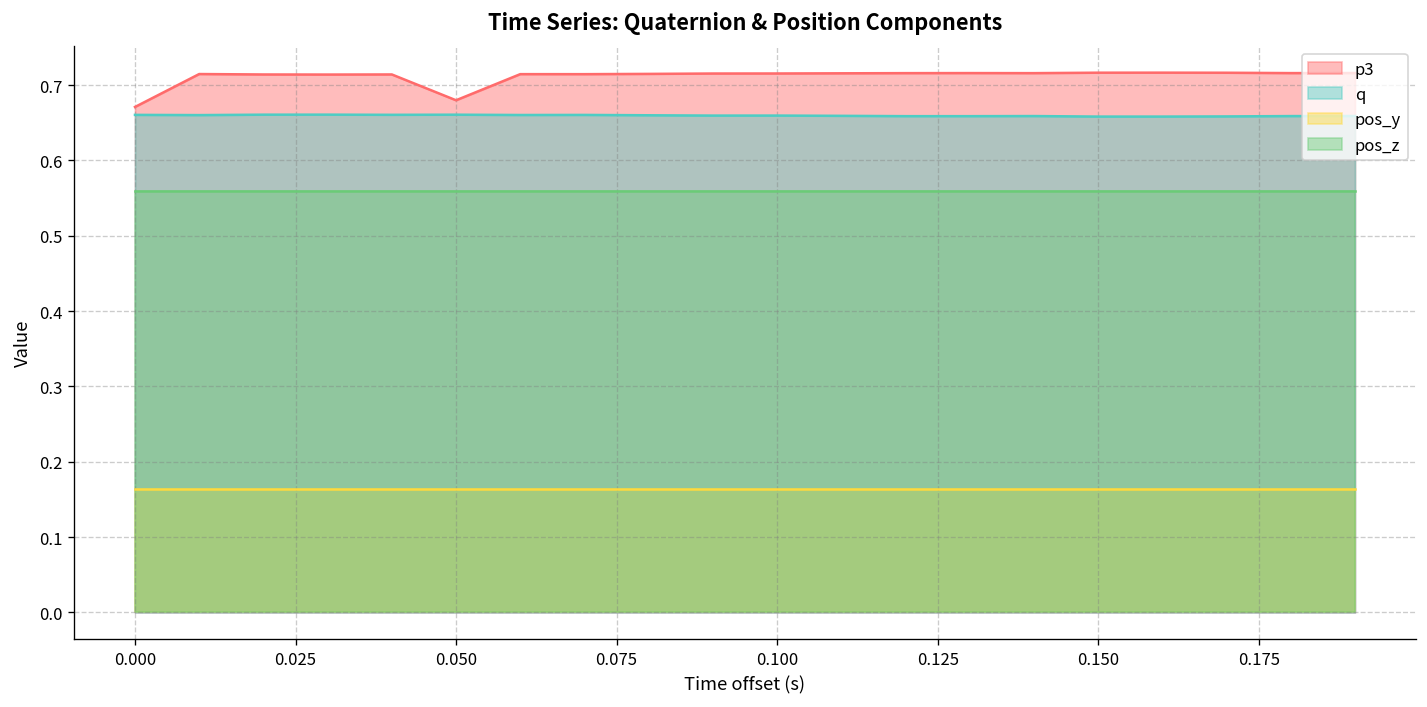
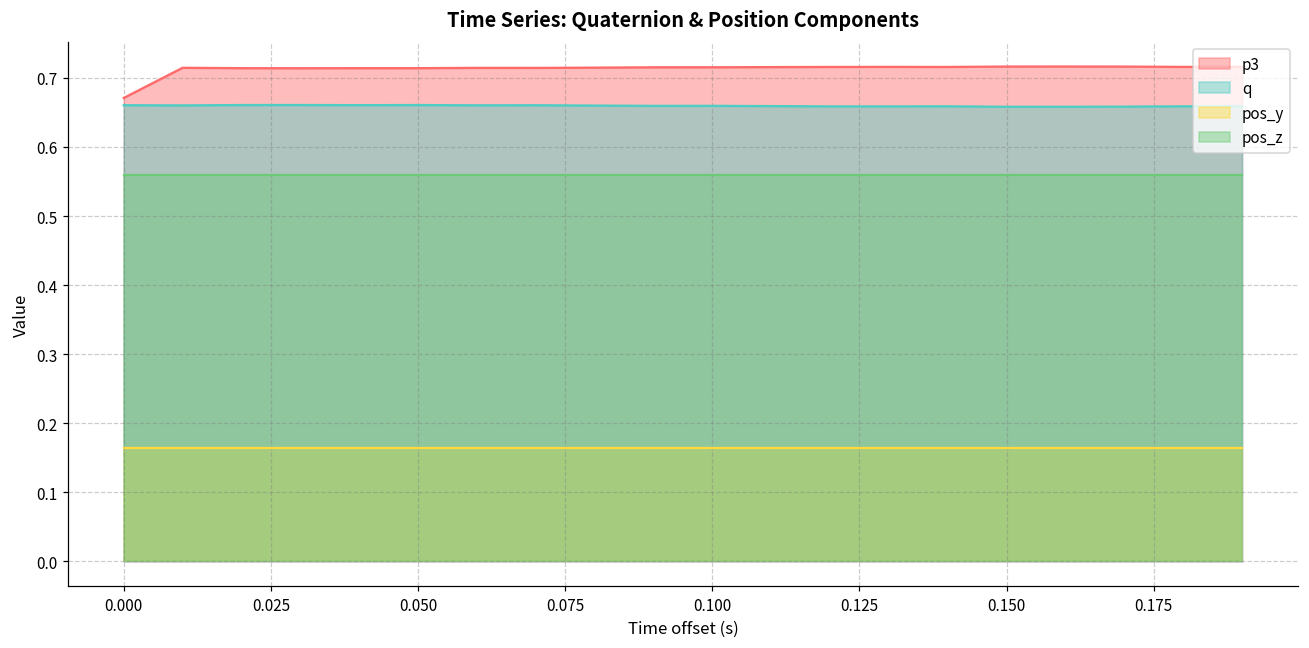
  {
    "p3": {
      "0.000": 0.67,
-     "0.050": 0.68,
+     "0.050": 0.71,
      "0.100": 0.72,
      "0.150": 0.72
    },
    "pos_y": {
      "0.000": 0.16,
      "0.050": 0.16,
      "0.100": 0.16,
      "0.150": 0.16
    }
  }
